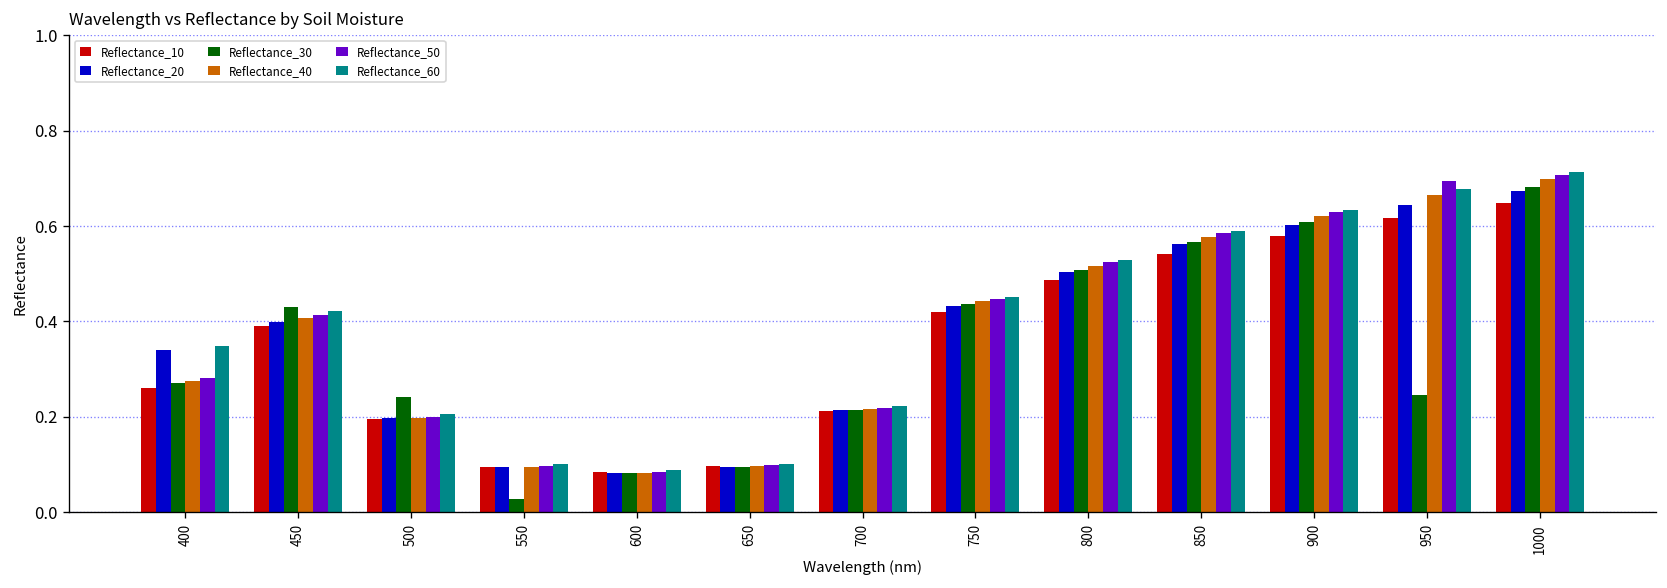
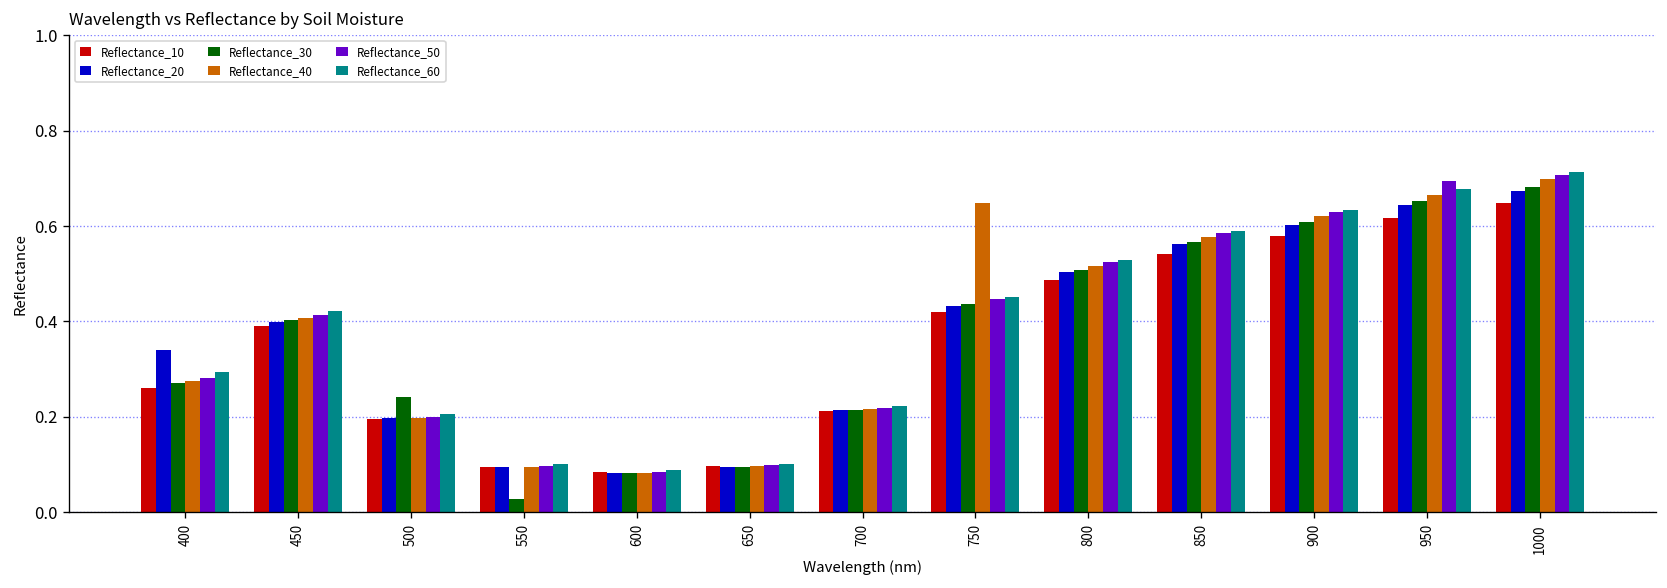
  {
    "Reflectance_10": {
      "400": 0.26,
      "450": 0.39,
      "500": 0.20,
      "550": 0.10,
      "600": 0.08,
      "650": 0.10,
      "700": 0.21,
      "750": 0.42,
      "800": 0.49,
      "850": 0.54,
      "900": 0.58,
      "950": 0.62,
      "1000": 0.65
    },
    "Reflectance_20": {
      "400": 0.34,
      "450": 0.40,
      "500": 0.20,
      "550": 0.09,
      "600": 0.08,
      "650": 0.10,
      "700": 0.21,
      "750": 0.43,
      "800": 0.50,
      "850": 0.56,
      "900": 0.60,
      "950": 0.64,
      "1000": 0.67
    },
    "Reflectance_30": {
      "400": 0.27,
-     "450": 0.43,
+     "450": 0.40,
      "500": 0.24,
      "550": 0.03,
      "600": 0.08,
      "650": 0.10,
      "700": 0.21,
      "750": 0.44,
      "800": 0.51,
      "850": 0.57,
      "900": 0.61,
-     "950": 0.25,
+     "950": 0.65,
      "1000": 0.68
    },
    "Reflectance_40": {
      "400": 0.27,
      "450": 0.41,
      "500": 0.20,
      "550": 0.09,
      "600": 0.08,
      "650": 0.10,
      "700": 0.22,
-     "750": 0.44,
+     "750": 0.65,
      "800": 0.52,
      "850": 0.58,
      "900": 0.62,
      "950": 0.67,
      "1000": 0.70
    },
    "Reflectance_50": {
      "400": 0.28,
      "450": 0.41,
      "500": 0.20,
      "550": 0.10,
      "600": 0.09,
      "650": 0.10,
      "700": 0.22,
      "750": 0.45,
      "800": 0.52,
      "850": 0.59,
      "900": 0.63,
      "950": 0.69,
      "1000": 0.71
    },
    "Reflectance_60": {
-     "400": 0.35,
+     "400": 0.29,
      "450": 0.42,
      "500": 0.21,
      "550": 0.10,
      "600": 0.09,
      "650": 0.10,
      "700": 0.22,
      "750": 0.45,
      "800": 0.53,
      "850": 0.59,
      "900": 0.63,
      "950": 0.68,
      "1000": 0.71
    }
  }
